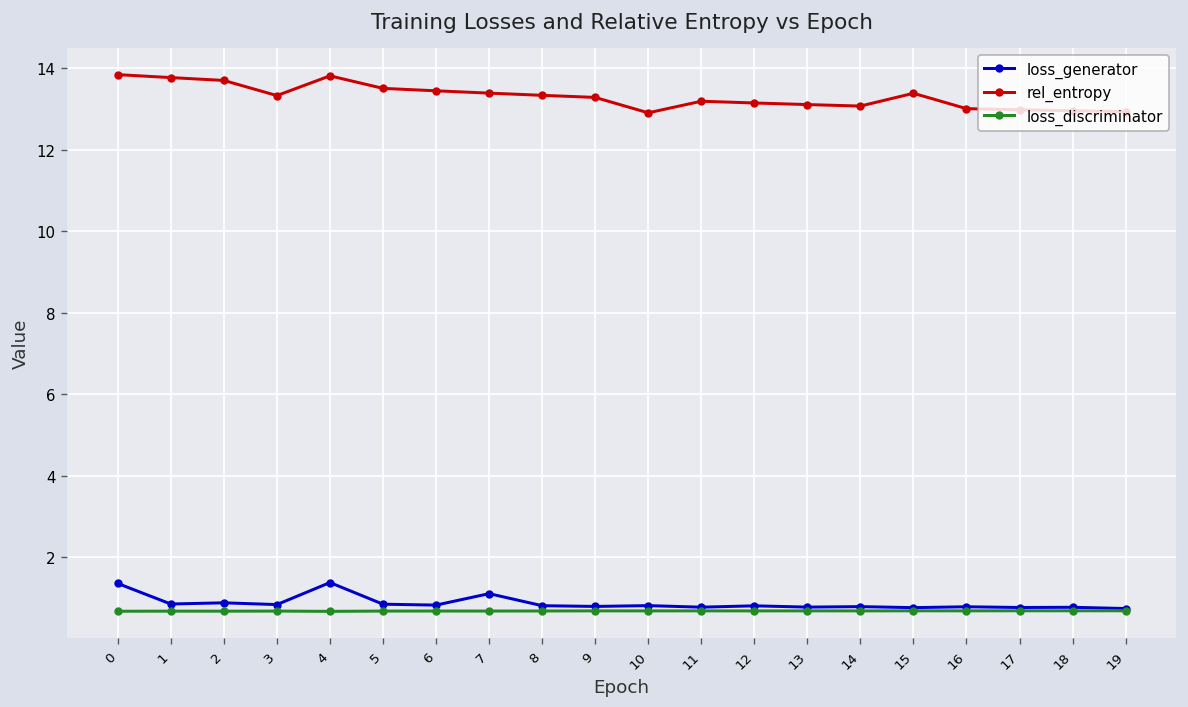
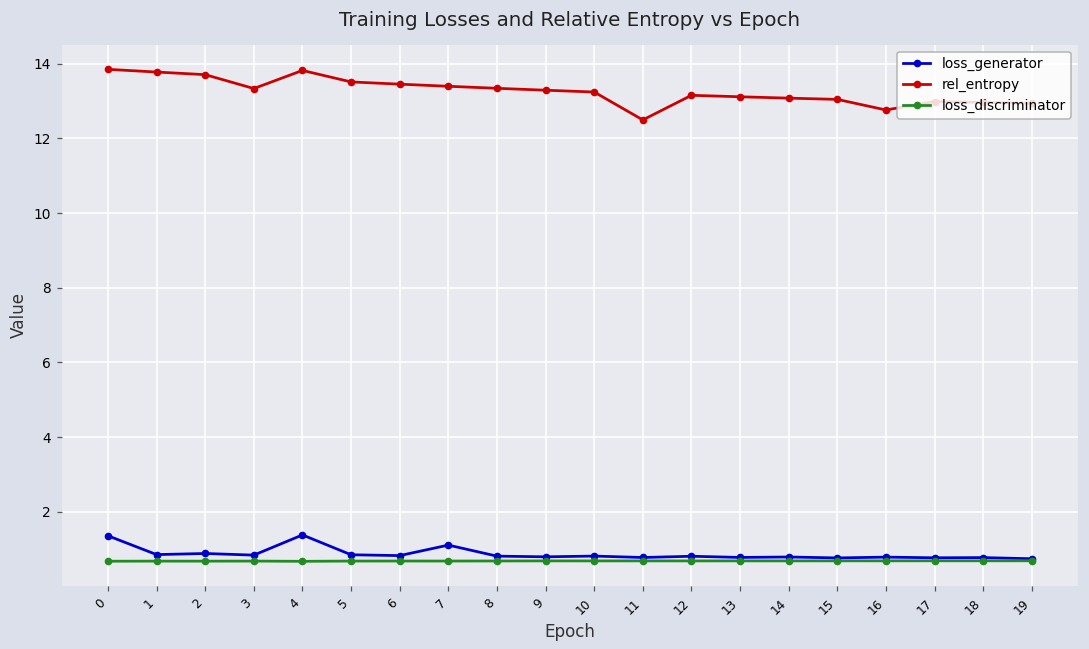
  {
    "loss_generator": {
      "0": 1.4,
      "1": 0.9,
      "2": 0.9,
      "3": 0.8,
      "4": 1.4,
      "5": 0.9,
      "6": 0.8,
      "7": 1.1,
      "8": 0.8,
      "9": 0.8,
      "10": 0.8,
      "11": 0.8,
      "12": 0.8,
      "13": 0.8,
      "14": 0.8,
      "15": 0.8,
      "16": 0.8,
      "17": 0.8,
      "18": 0.8
    },
    "rel_entropy": {
      "0": 13.8,
      "1": 13.8,
      "2": 13.7,
      "3": 13.3,
      "4": 13.8,
      "5": 13.5,
      "6": 13.5,
      "7": 13.4,
      "8": 13.3,
      "9": 13.3,
-     "10": 12.9,
-     "11": 13.2,
+     "10": 13.2,
+     "11": 12.5,
      "12": 13.2,
      "13": 13.1,
      "14": 13.1,
-     "15": 13.4,
-     "16": 13.0
+     "15": 13.0,
+     "16": 12.8
    },
    "loss_discriminator": {
      "0": 0.7,
      "1": 0.7,
      "2": 0.7,
      "3": 0.7,
      "4": 0.7,
      "5": 0.7,
      "6": 0.7,
      "7": 0.7,
      "8": 0.7,
      "9": 0.7,
      "10": 0.7,
      "11": 0.7,
      "12": 0.7,
      "13": 0.7,
      "14": 0.7,
      "15": 0.7,
      "16": 0.7,
      "17": 0.7,
      "18": 0.7
    }
  }
